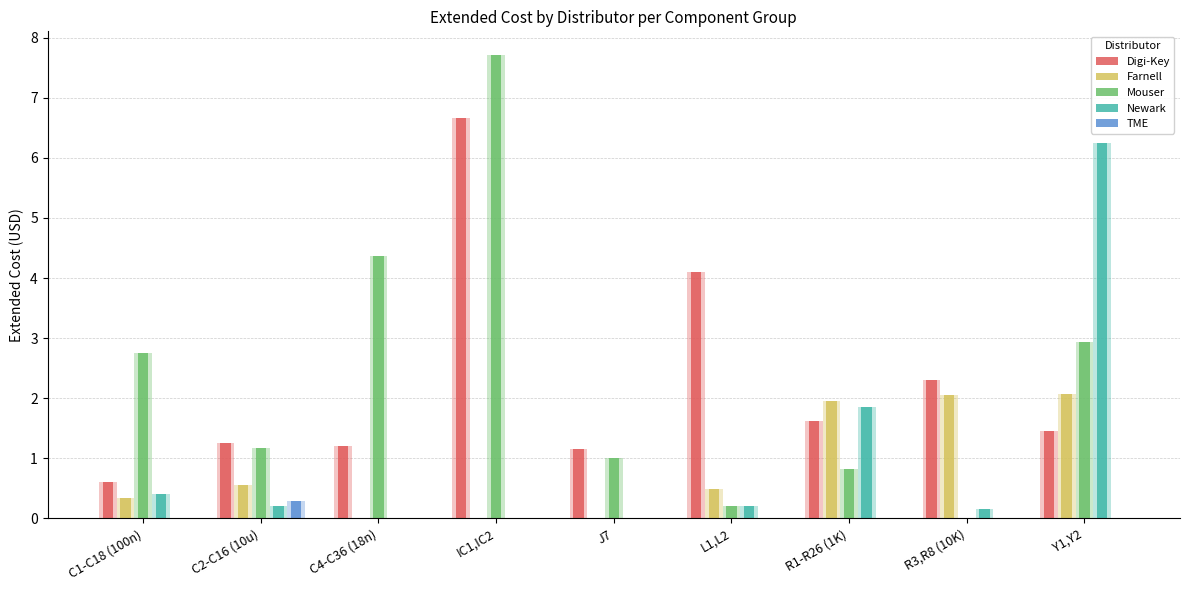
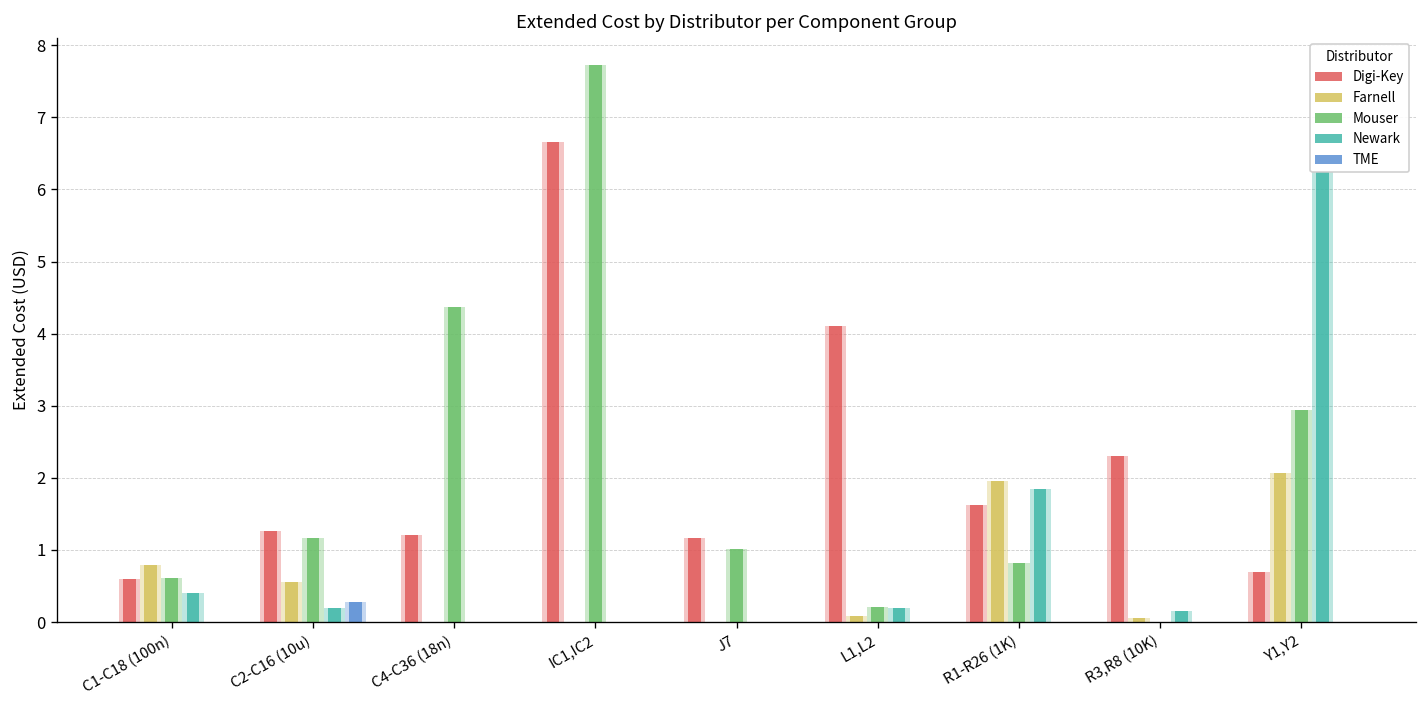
  {
    "Digi-Key": {
      "C1-C18 (100n)": 0.6,
      "C2-C16 (10u)": 1.3,
      "C4-C36 (18n)": 1.2,
      "IC1,IC2": 6.7,
      "J7": 1.2,
      "L1,L2": 4.1,
      "R1-R26 (1K)": 1.6,
      "R3,R8 (10K)": 2.3,
-     "Y1,Y2": 1.5
+     "Y1,Y2": 0.7
    },
    "Farnell": {
-     "C1-C18 (100n)": 0.3,
+     "C1-C18 (100n)": 0.8,
      "C2-C16 (10u)": 0.6,
      "C4-C36 (18n)": 0.0,
      "IC1,IC2": 0.0,
      "J7": 0.0,
-     "L1,L2": 0.5,
+     "L1,L2": 0.1,
      "R1-R26 (1K)": 2.0,
-     "R3,R8 (10K)": 2.1,
+     "R3,R8 (10K)": 0.1,
      "Y1,Y2": 2.1
    },
    "Mouser": {
-     "C1-C18 (100n)": 2.8,
+     "C1-C18 (100n)": 0.6,
      "C2-C16 (10u)": 1.2,
      "C4-C36 (18n)": 4.4,
      "IC1,IC2": 7.7,
      "J7": 1.0,
      "L1,L2": 0.2,
      "R1-R26 (1K)": 0.8,
      "R3,R8 (10K)": 0.0,
      "Y1,Y2": 2.9
    }
  }
